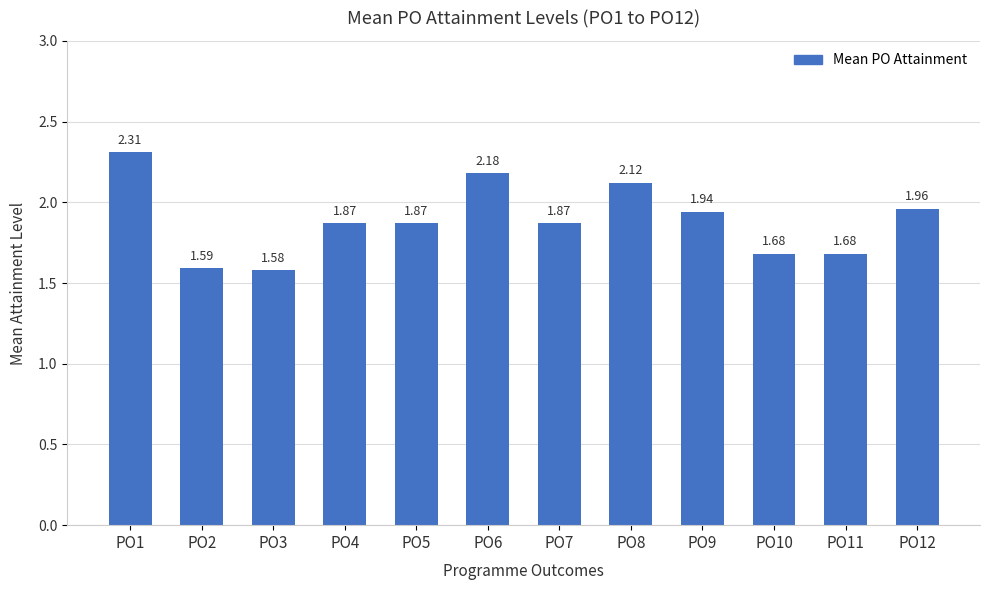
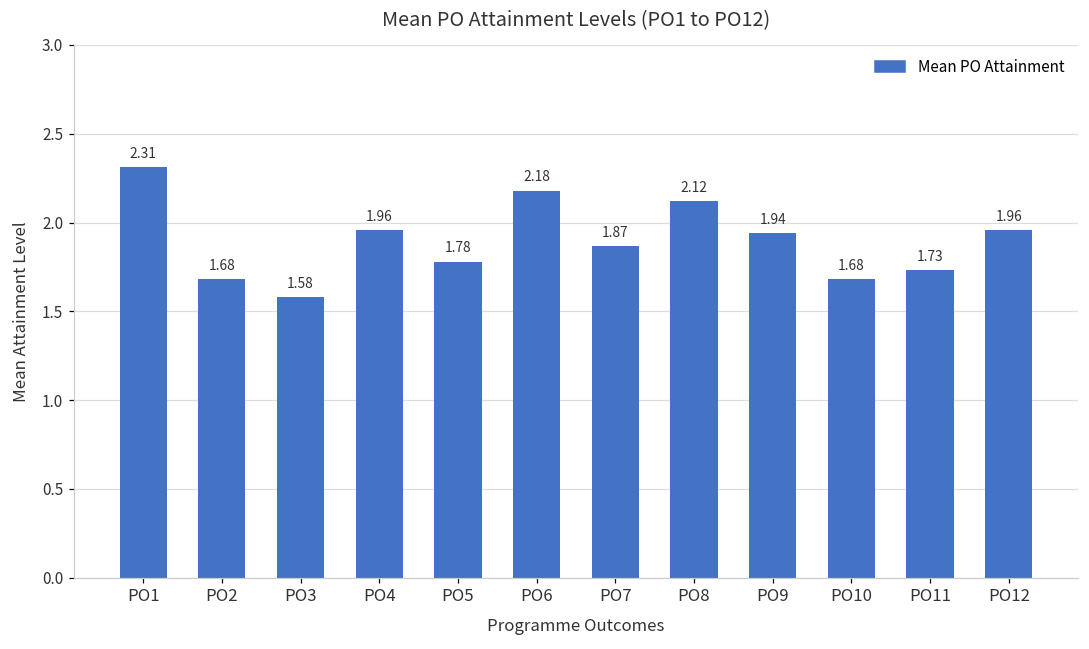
  {
    "PO1": 2.31,
-   "PO2": 1.59,
+   "PO2": 1.68,
    "PO3": 1.58,
-   "PO4": 1.87,
-   "PO5": 1.87,
+   "PO4": 1.96,
+   "PO5": 1.78,
    "PO6": 2.18,
    "PO7": 1.87,
    "PO8": 2.12,
    "PO9": 1.94,
    "PO10": 1.68,
-   "PO11": 1.68,
+   "PO11": 1.73,
    "PO12": 1.96
  }
